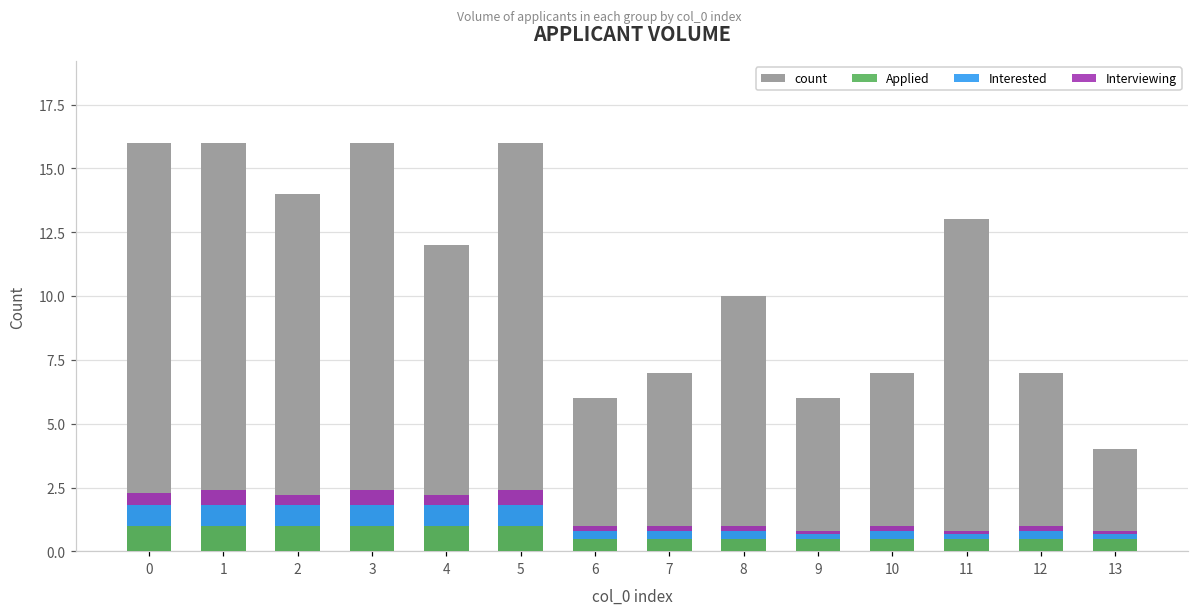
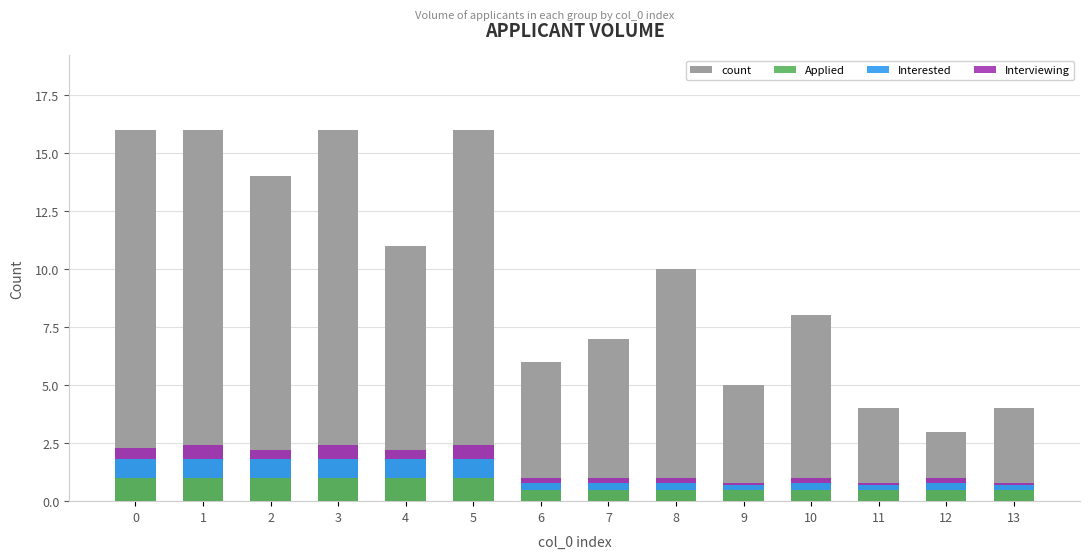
  {
    "count": {
      "0": 16,
      "1": 16,
      "2": 14,
      "3": 16,
-     "4": 12,
+     "4": 11,
      "5": 16,
      "6": 6,
      "7": 7,
      "8": 10,
-     "9": 6,
-     "10": 7,
-     "11": 13,
-     "12": 7,
+     "9": 5,
+     "10": 8,
+     "11": 4,
+     "12": 3,
      "13": 4
    }
  }
